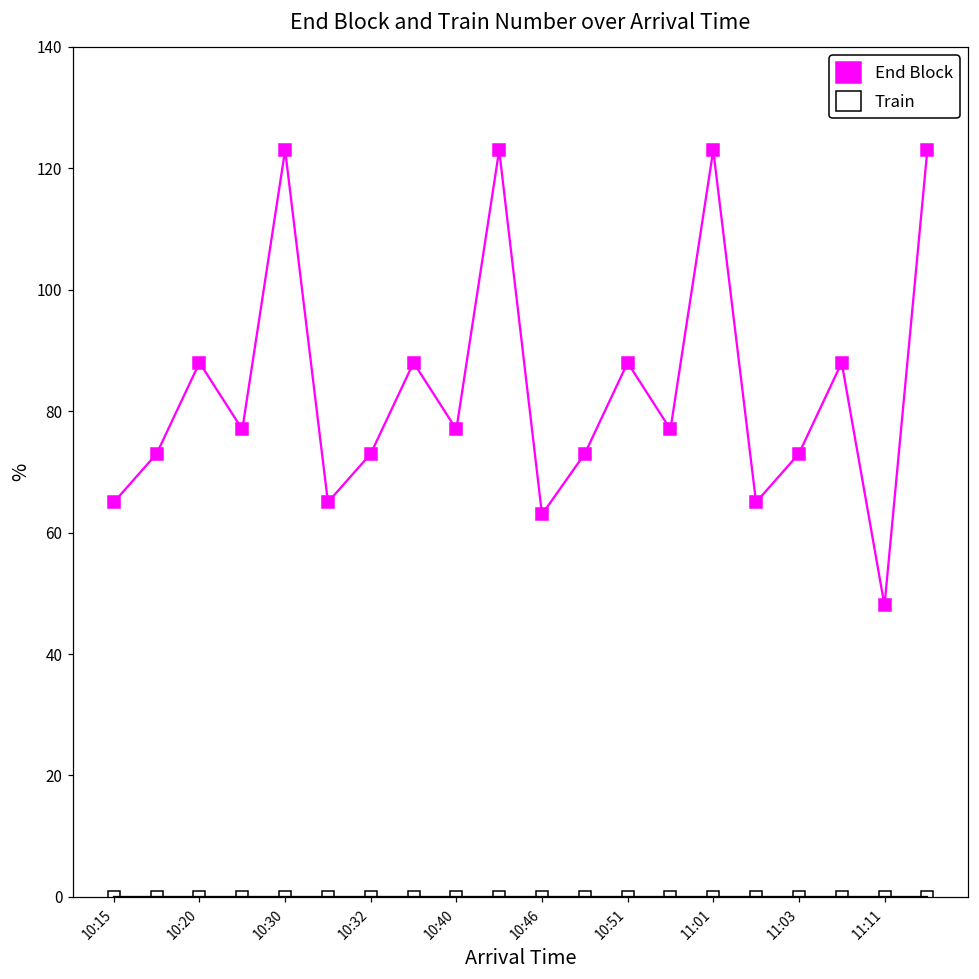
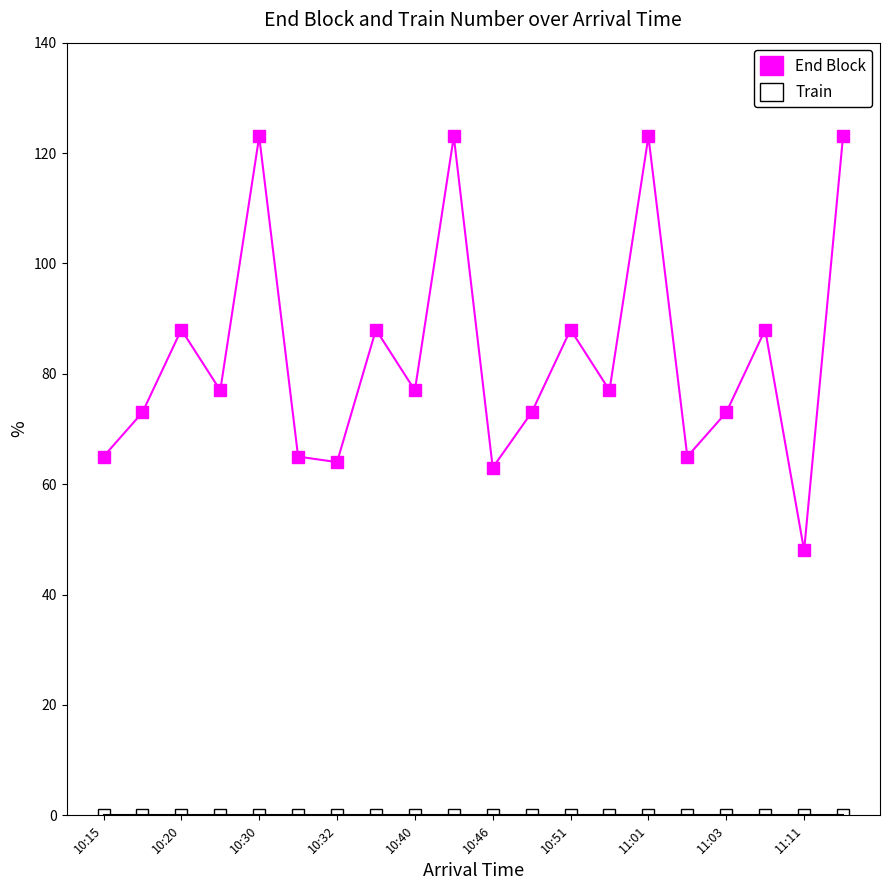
  {
    "End Block": {
      "10:15": 65,
      "10:20": 88,
-     "10:32": 73,
+     "10:32": 64,
      "10:40": 77,
      "10:46": 63,
      "10:51": 88,
      "11:03": 73,
      "11:11": 48
    },
    "Train": {
      "10:15": 0,
      "10:20": 0,
      "10:32": 0,
      "10:40": 0,
      "10:46": 0,
      "10:51": 0,
      "11:03": 0,
      "11:11": 0
    }
  }
